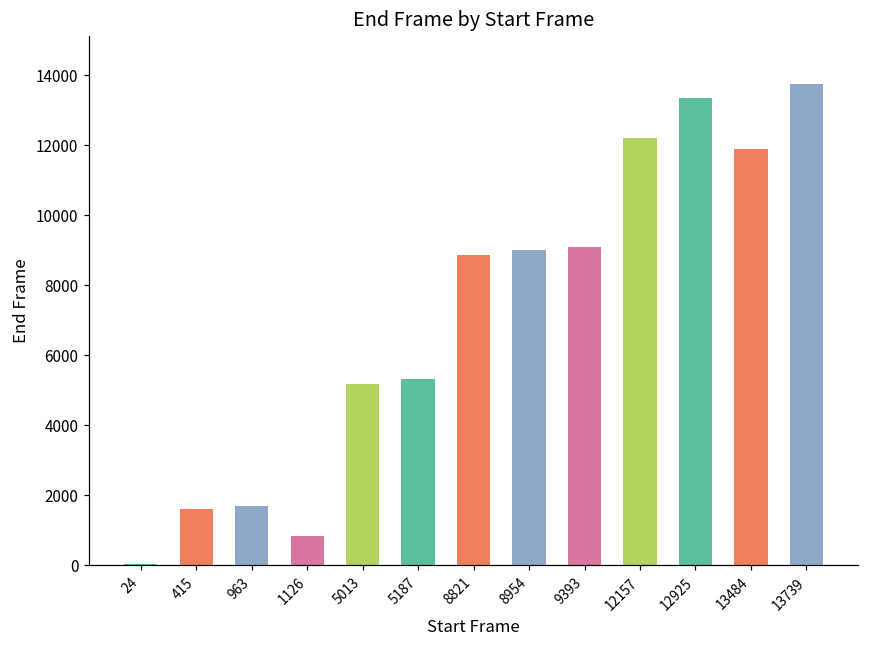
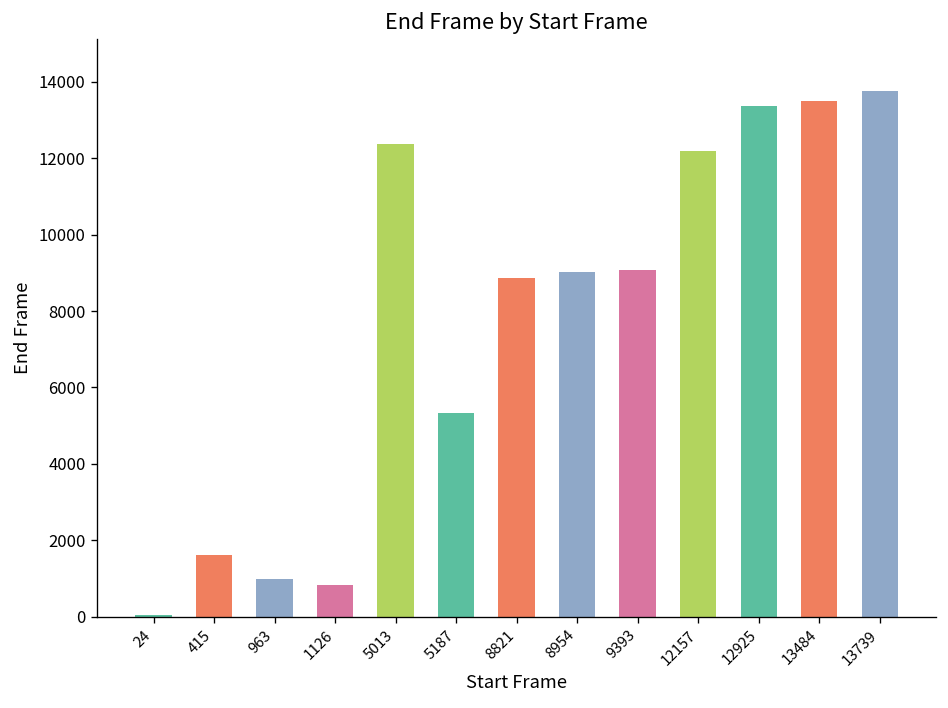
  {
    "415": 1600,
-   "963": 1700,
+   "963": 1000,
    "1126": 800,
-   "5013": 5200,
+   "5013": 12400,
    "5187": 5300,
    "8821": 8900,
    "8954": 9000,
    "9393": 9100,
    "12157": 12200,
    "12925": 13400,
-   "13484": 11900,
+   "13484": 13500,
    "13739": 13800
  }
